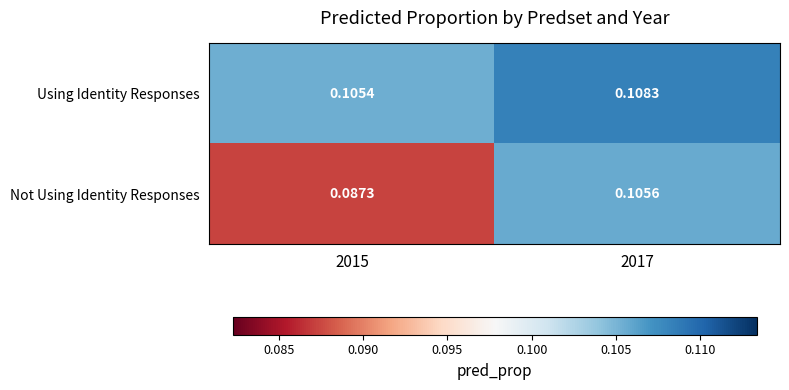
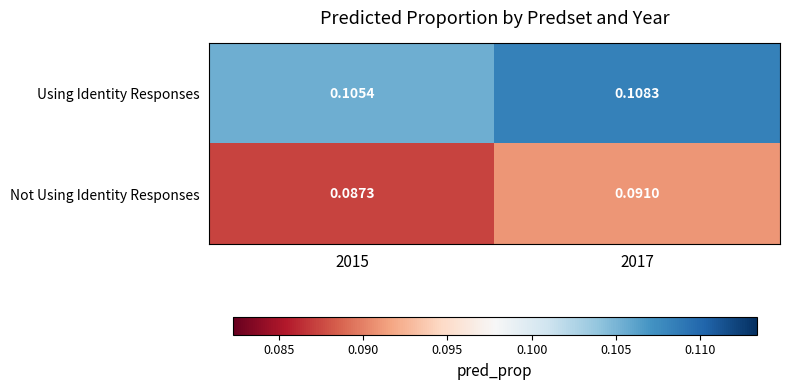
  {
    "Using Identity Responses": {
      "2015": 0.1054,
      "2017": 0.1083
    },
    "Not Using Identity Responses": {
      "2015": 0.0873,
-     "2017": 0.1056
+     "2017": 0.0910
    }
  }
